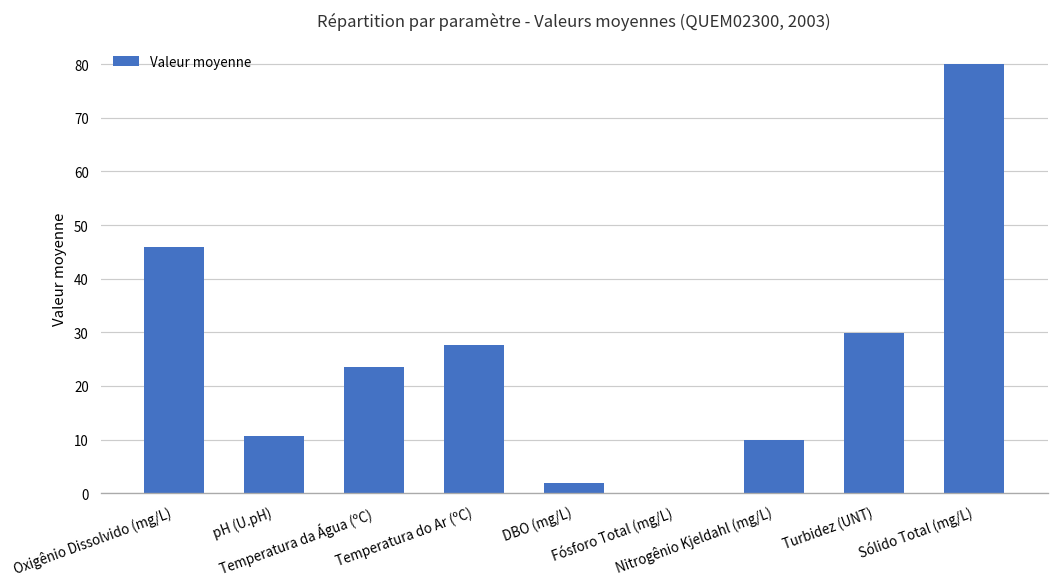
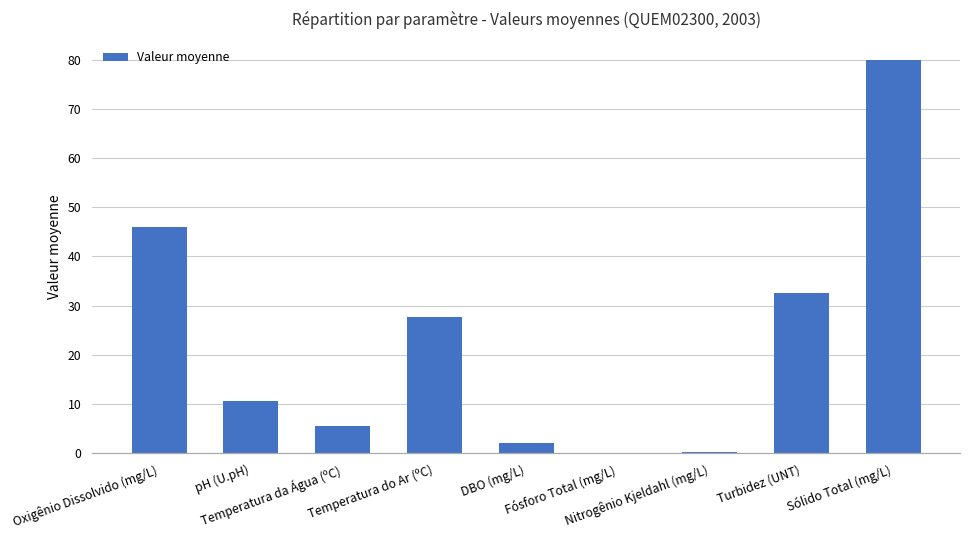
  {
    "Oxigênio Dissolvido (mg/L)": 46,
    "pH (U.pH)": 11,
-   "Temperatura da Água (ºC)": 24,
+   "Temperatura da Água (ºC)": 6,
    "Temperatura do Ar (ºC)": 28,
    "DBO (mg/L)": 2,
-   "Nitrogênio Kjeldahl (mg/L)": 10,
-   "Turbidez (UNT)": 30,
+   "Nitrogênio Kjeldahl (mg/L)": 0,
+   "Turbidez (UNT)": 33,
    "Sólido Total (mg/L)": 80
  }
